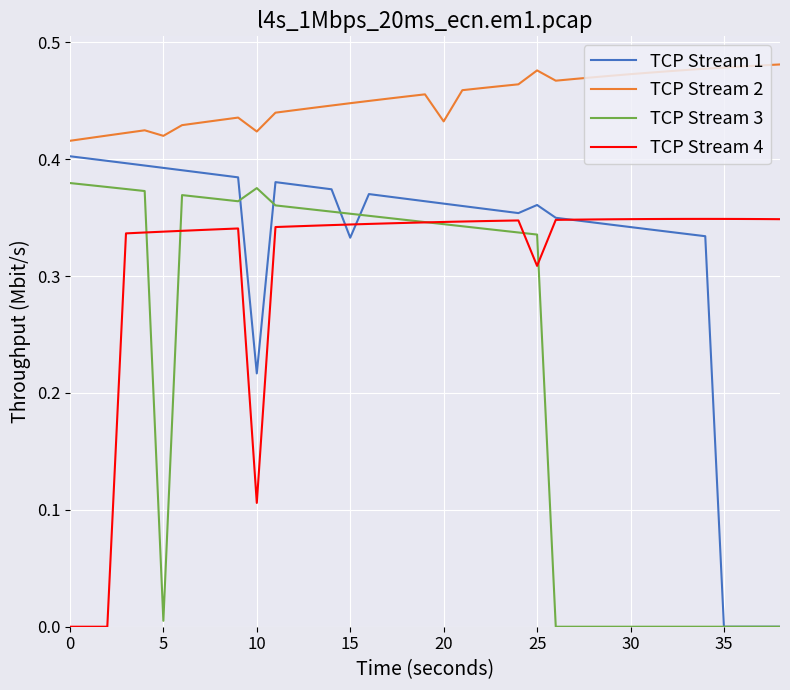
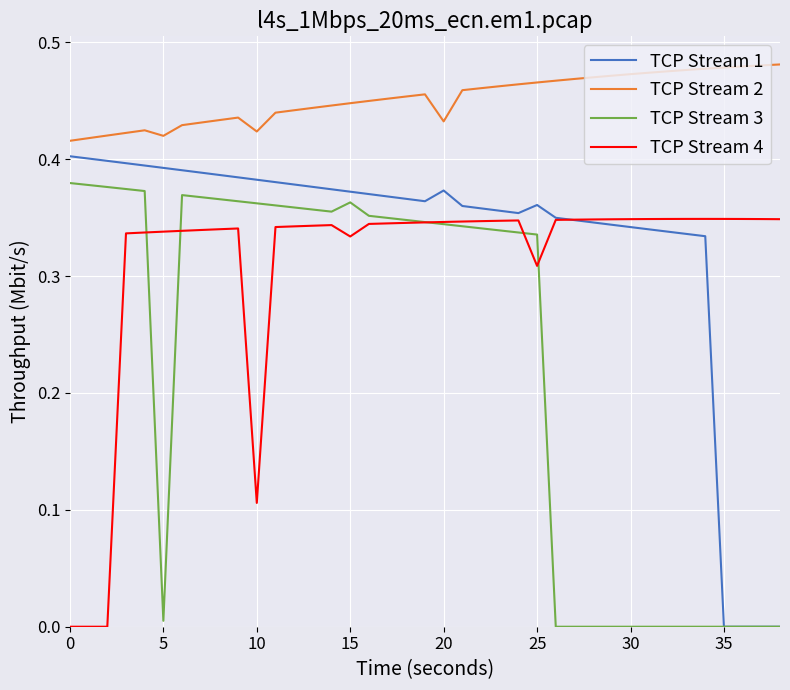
  {
    "TCP Stream 1": {
      "0": 0.403,
      "5": 0.393,
-     "10": 0.217,
-     "15": 0.333,
-     "20": 0.362,
+     "10": 0.382,
+     "15": 0.372,
+     "20": 0.373,
      "25": 0.361,
      "30": 0.342
    },
    "TCP Stream 2": {
      "0": 0.416,
      "5": 0.420,
      "10": 0.424,
      "15": 0.448,
      "20": 0.432,
-     "25": 0.476
+     "25": 0.466
    },
    "TCP Stream 3": {
      "0": 0.380,
      "5": 0.005,
-     "10": 0.375,
-     "15": 0.353,
+     "10": 0.362,
+     "15": 0.363,
      "25": 0.336,
      "30": 0.000
    },
    "TCP Stream 4": {
      "0": 0.000,
      "5": 0.338,
      "10": 0.106,
-     "15": 0.344,
+     "15": 0.334,
      "25": 0.309,
      "30": 0.349,
      "35": 0.349
    }
  }
